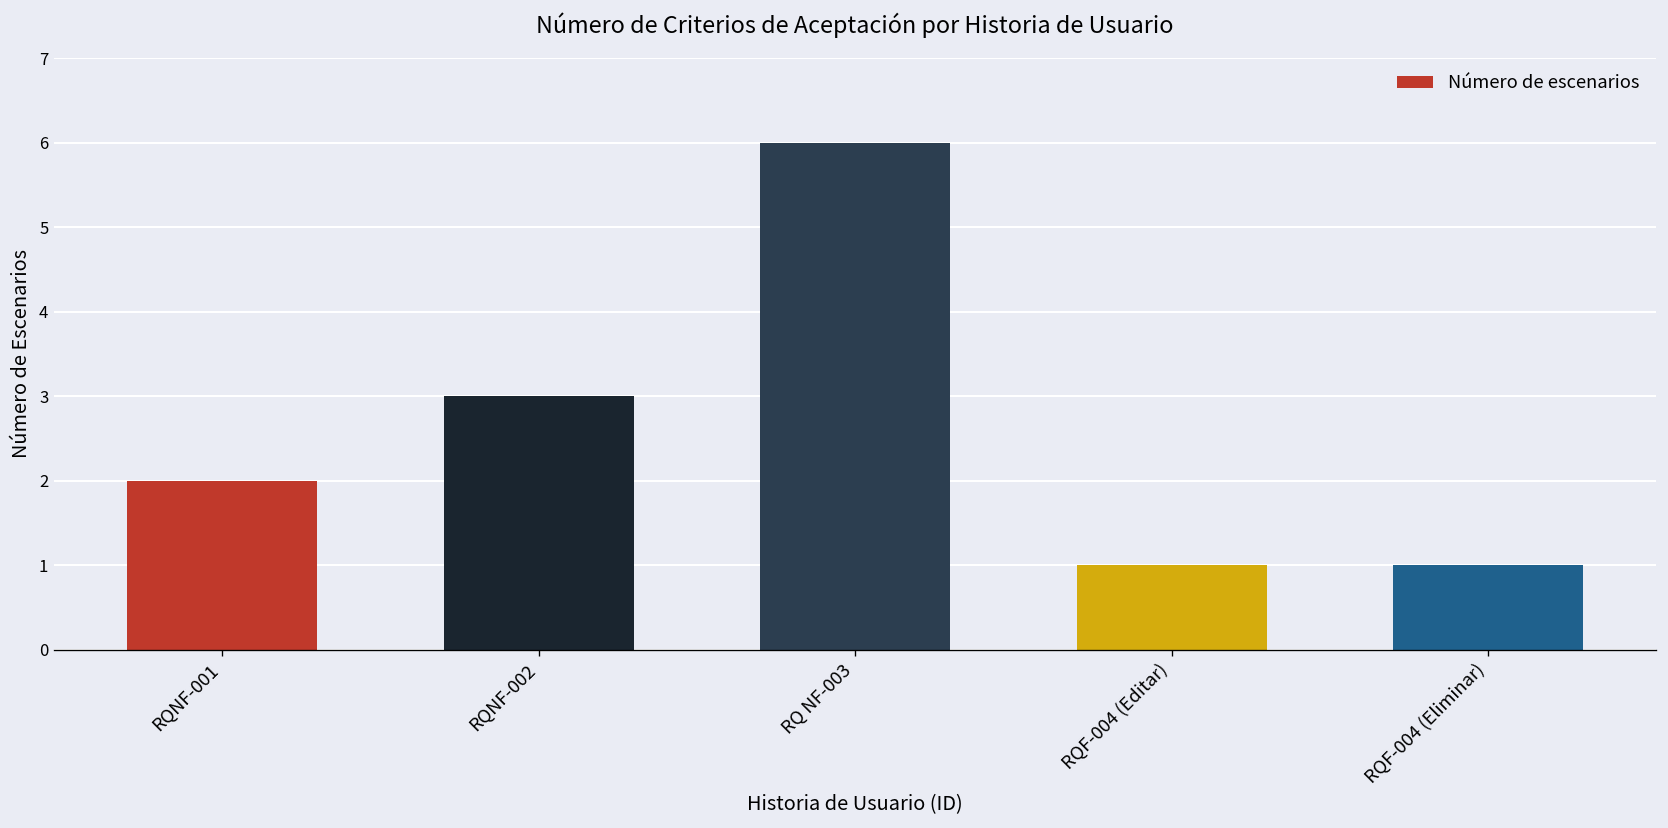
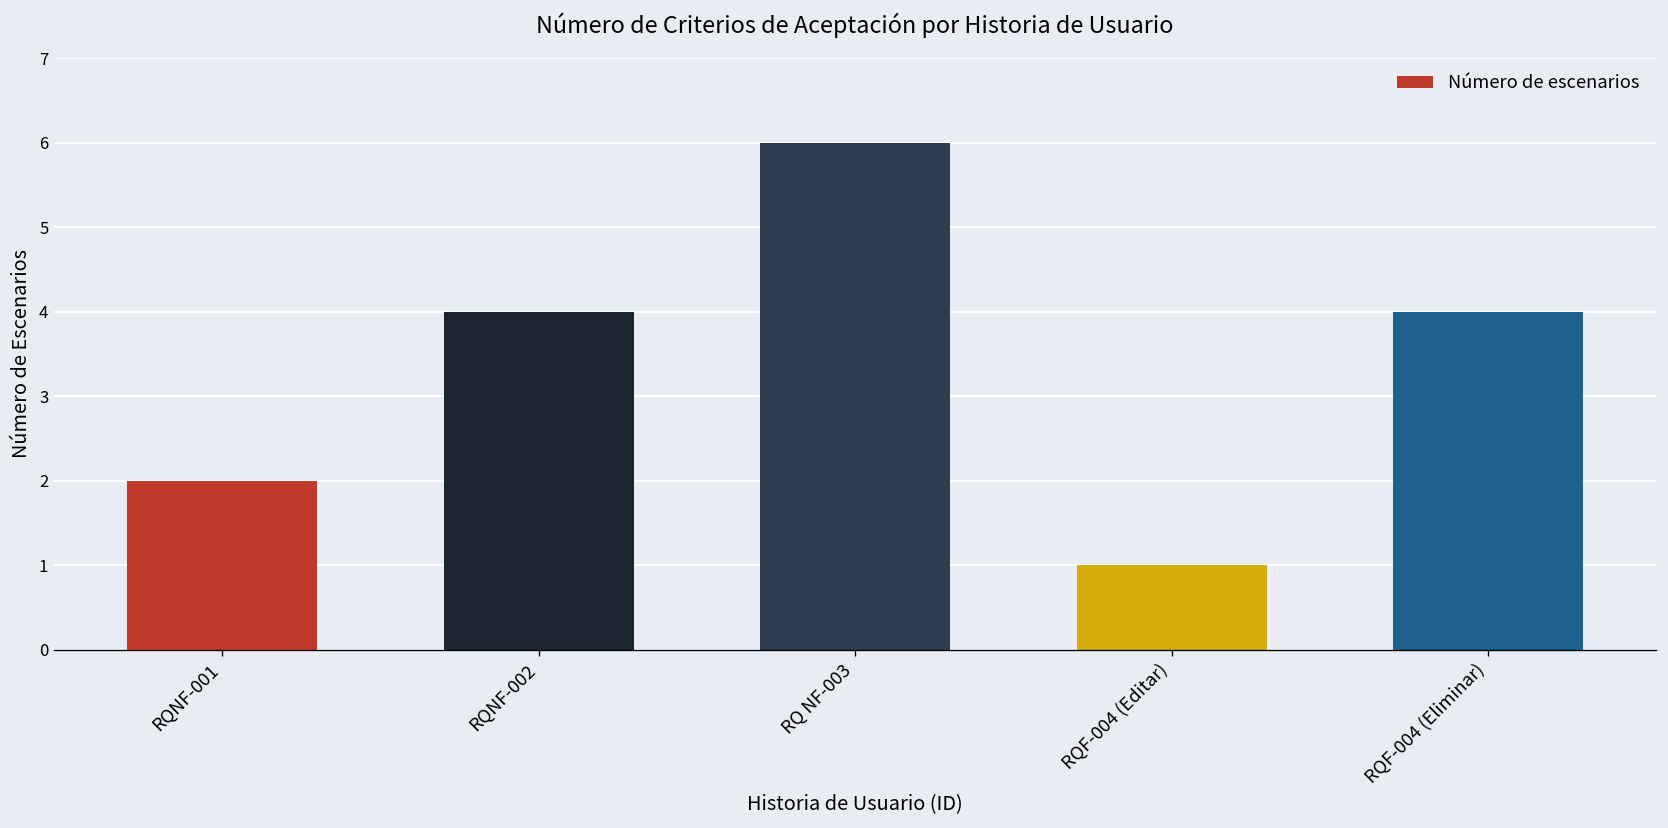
  {
    "RQNF-001": 2,
-   "RQNF-002": 3,
+   "RQNF-002": 4,
    "RQ NF-003": 6,
    "RQF-004 (Editar)": 1,
-   "RQF-004 (Eliminar)": 1
+   "RQF-004 (Eliminar)": 4
  }
